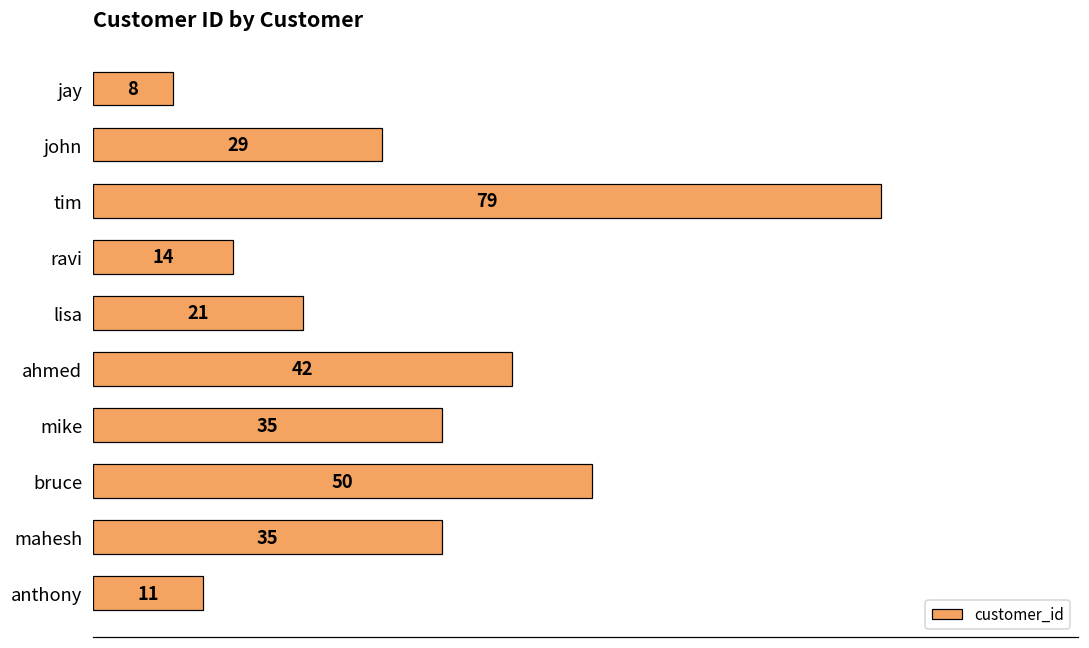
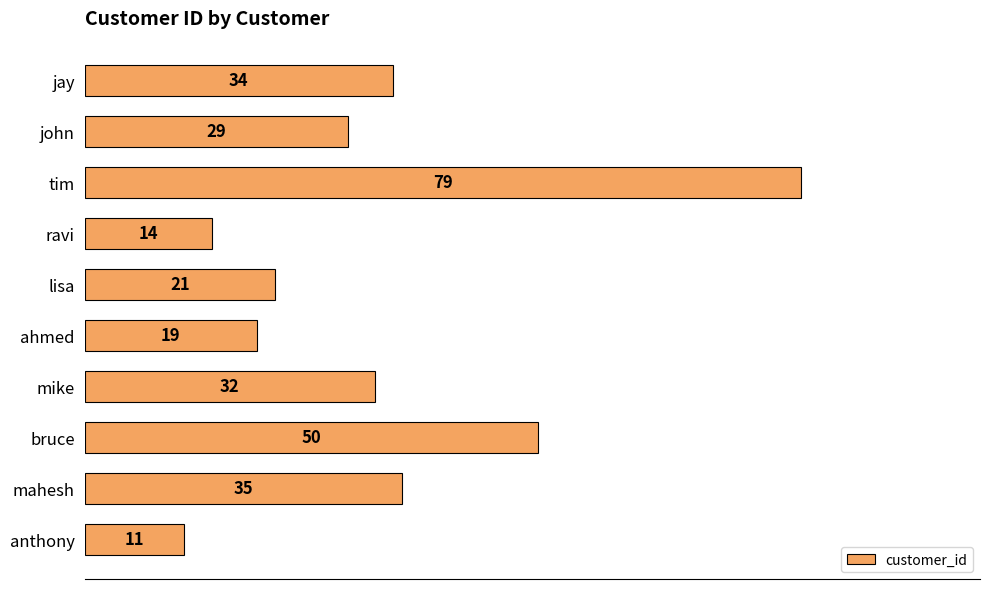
  {
-   "jay": 8,
+   "jay": 34,
    "john": 29,
    "tim": 79,
    "ravi": 14,
    "lisa": 21,
-   "ahmed": 42,
-   "mike": 35,
+   "ahmed": 19,
+   "mike": 32,
    "bruce": 50,
    "mahesh": 35,
    "anthony": 11
  }
